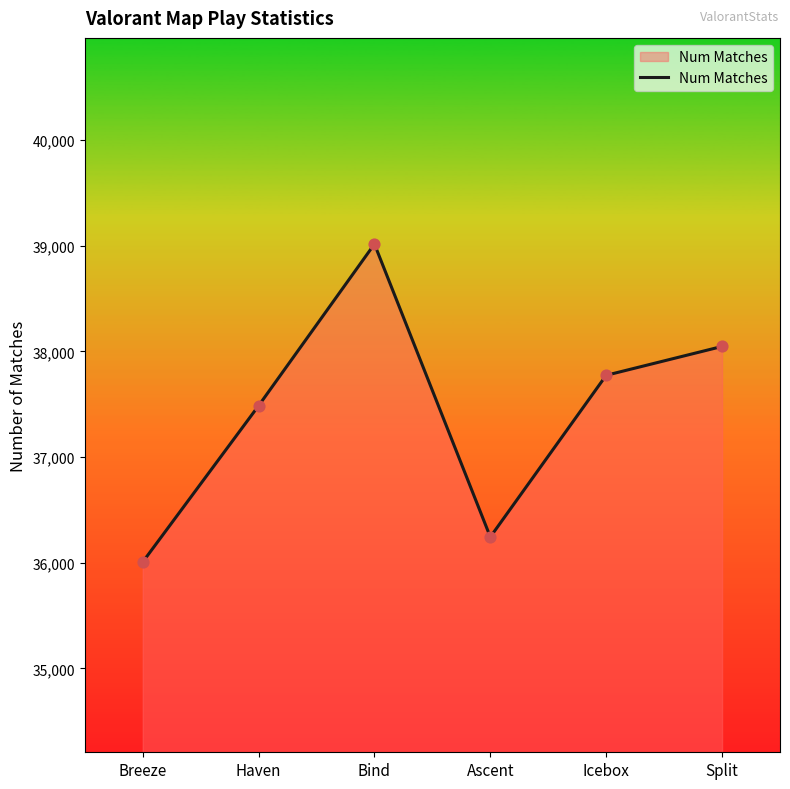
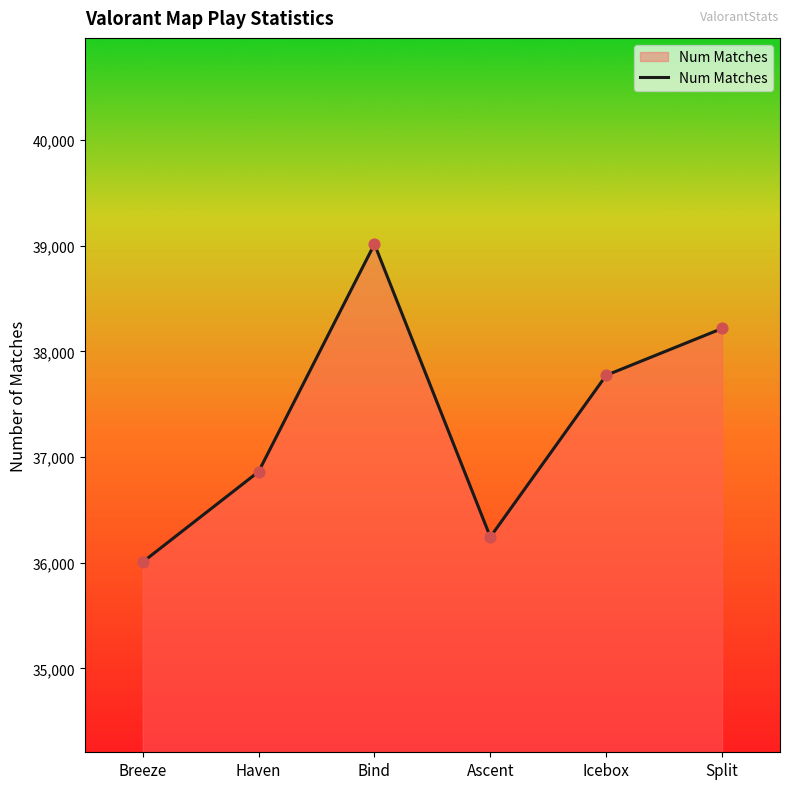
  {
    "Breeze": "36,010",
-   "Haven": "37,490",
+   "Haven": "36,860",
    "Bind": "39,020",
    "Ascent": "36,240",
    "Icebox": "37,770",
-   "Split": "38,050"
+   "Split": "38,220"
  }
